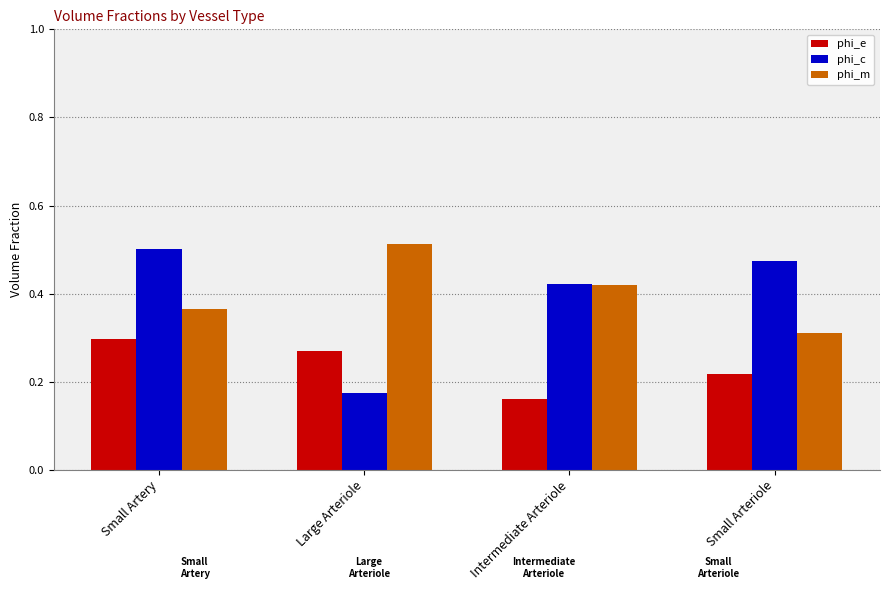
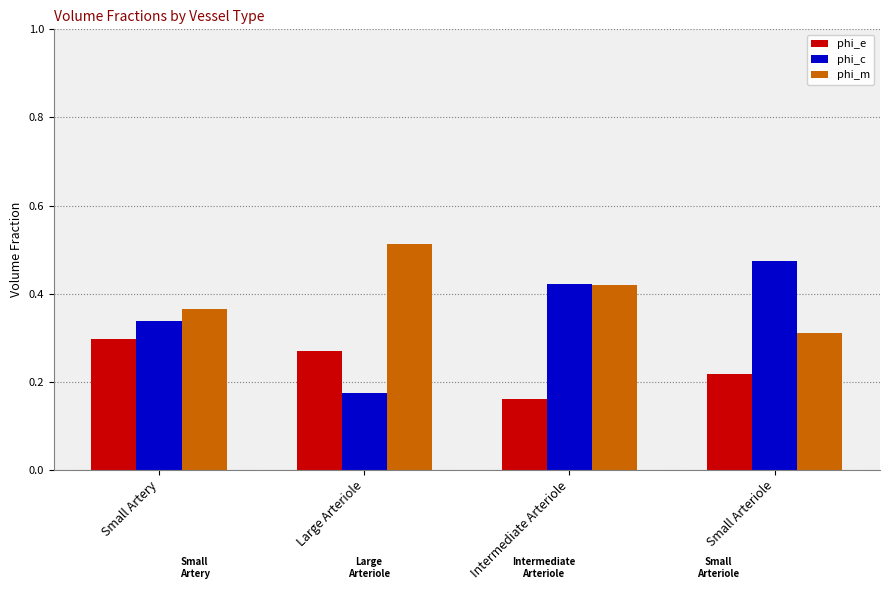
  {
    "phi_c": {
-     "Small Artery": 0.50,
+     "Small Artery": 0.34,
      "Large Arteriole": 0.17,
      "Small Arteriole": 0.47
    }
  }
